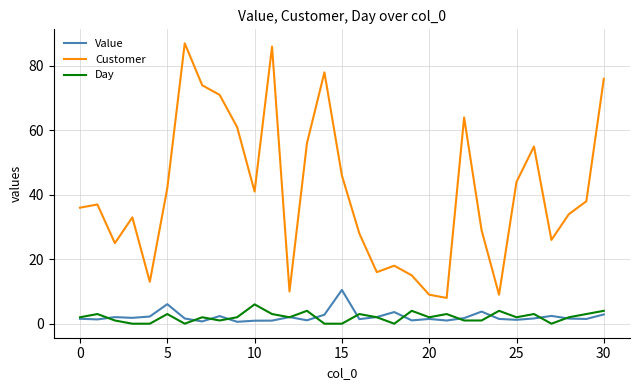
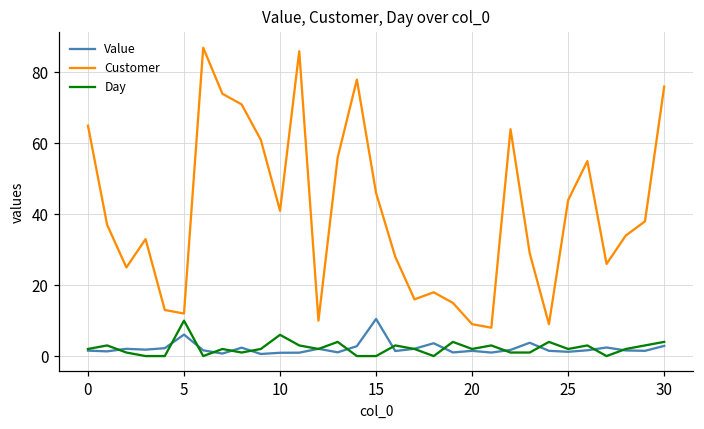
  {
    "Value": {
      "5": 6,
      "10": 1,
      "15": 10,
      "30": 3
    },
    "Customer": {
-     "0": 36,
-     "5": 42,
+     "0": 65,
+     "5": 12,
      "10": 41,
      "15": 46,
      "20": 9,
      "25": 44,
      "30": 76
    },
    "Day": {
-     "5": 3,
+     "5": 10,
      "10": 6,
      "15": 0,
      "30": 4
    }
  }
